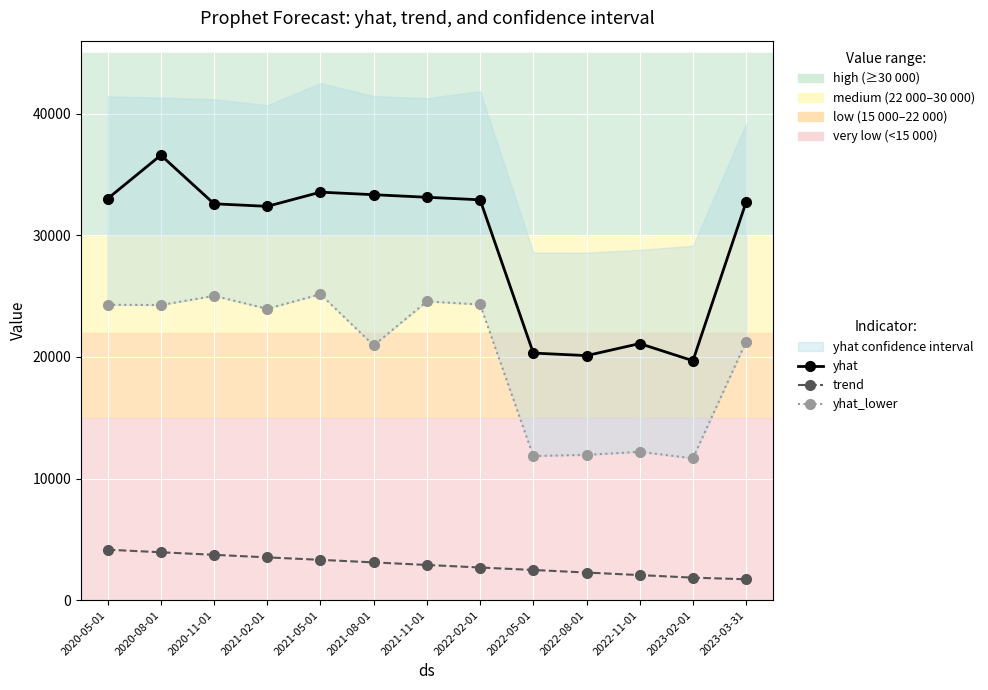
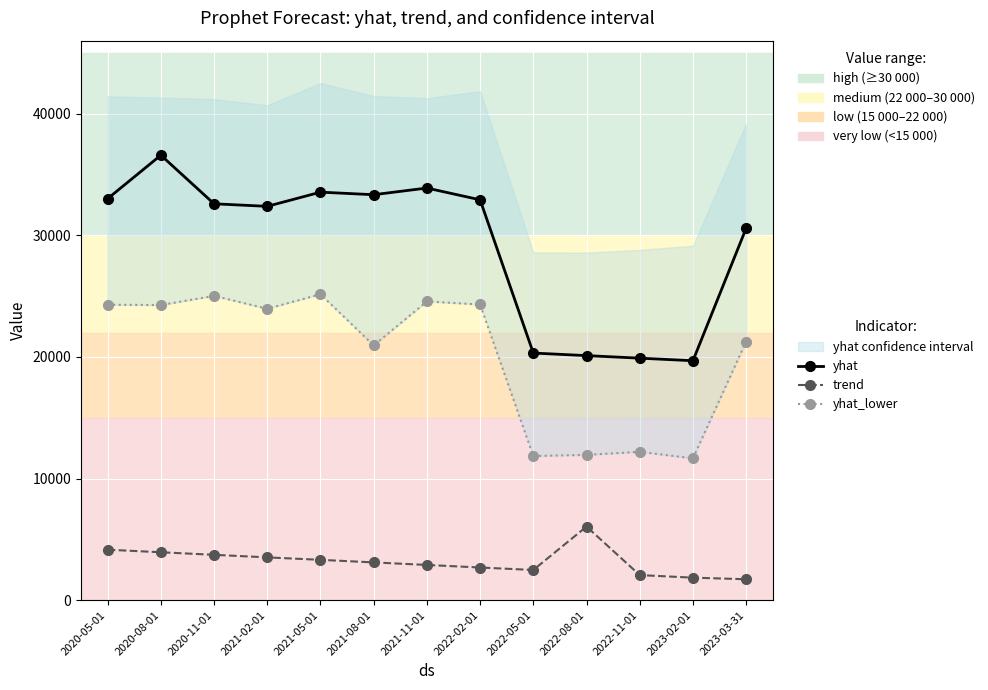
  {
    "yhat": {
      "2020-05-01": 33000,
      "2020-08-01": 36600,
      "2020-11-01": 32600,
      "2021-02-01": 32400,
      "2021-05-01": 33500,
      "2021-08-01": 33300,
-     "2021-11-01": 33100,
+     "2021-11-01": 33900,
      "2022-02-01": 32900,
      "2022-05-01": 20300,
      "2022-08-01": 20100,
-     "2022-11-01": 21100,
+     "2022-11-01": 19900,
      "2023-02-01": 19700,
-     "2023-03-31": 32700
+     "2023-03-31": 30600
    },
    "trend": {
      "2020-05-01": 4100,
      "2020-08-01": 3900,
      "2020-11-01": 3700,
      "2021-02-01": 3500,
      "2021-05-01": 3300,
      "2021-08-01": 3100,
      "2021-11-01": 2900,
      "2022-02-01": 2700,
      "2022-05-01": 2500,
-     "2022-08-01": 2300,
+     "2022-08-01": 6100,
      "2022-11-01": 2100,
      "2023-02-01": 1900,
      "2023-03-31": 1700
    },
    "yhat_lower": {
      "2020-05-01": 24300,
      "2020-08-01": 24300,
      "2020-11-01": 25000,
      "2021-02-01": 24000,
      "2021-05-01": 25200,
      "2021-08-01": 20900,
      "2021-11-01": 24600,
      "2022-02-01": 24300,
      "2022-05-01": 11900,
      "2022-08-01": 11900,
      "2022-11-01": 12200,
      "2023-02-01": 11700,
      "2023-03-31": 21300
    }
  }
